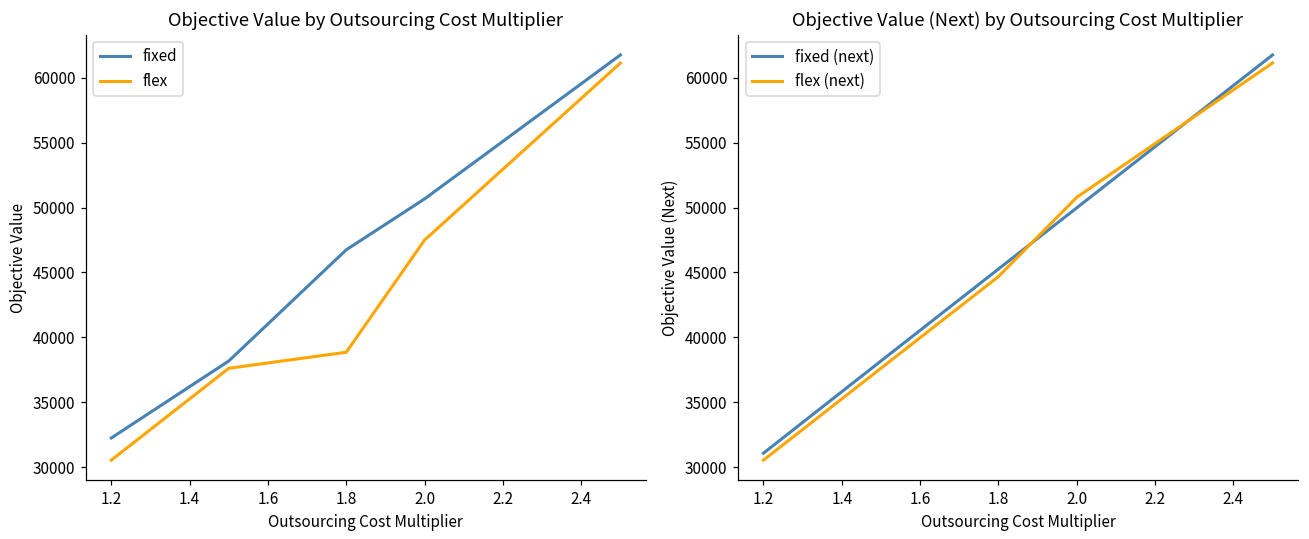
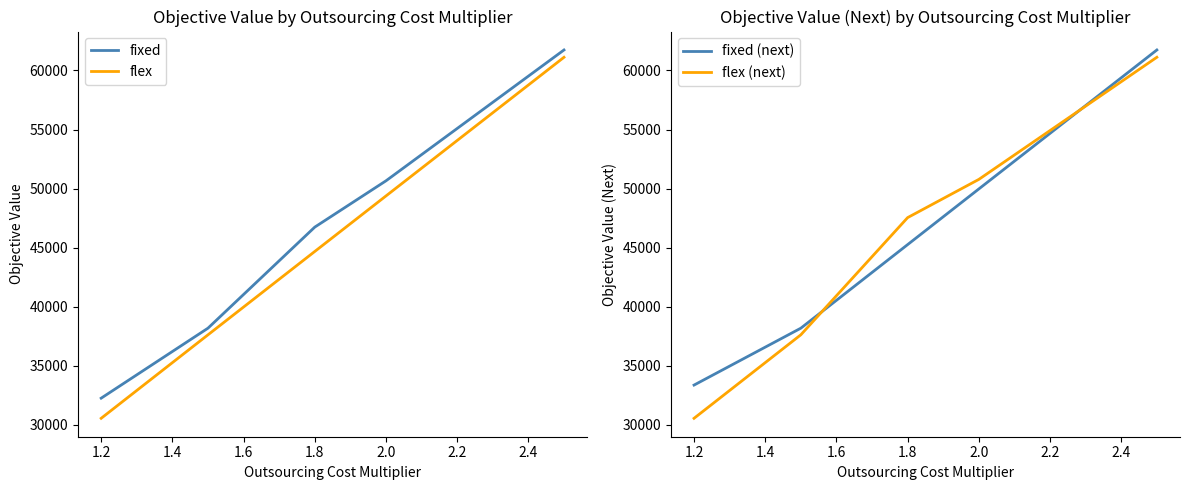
  {
    "Objective Value by Outsourcing Cost Multiplier": {
      "fixed": {
        "1.2": 32300,
        "1.8": 46700,
        "2.0": 50700
      },
      "flex": {
        "1.2": 30600,
-       "1.8": 38900,
-       "2.0": 47500
+       "1.8": 44700,
+       "2.0": 49400
      }
    },
    "Objective Value (Next) by Outsourcing Cost Multiplier": {
      "fixed (next)": {
-       "1.2": 31100,
+       "1.2": 33400,
        "1.8": 45300,
        "2.0": 50000
      },
      "flex (next)": {
        "1.2": 30600,
-       "1.8": 44700,
+       "1.8": 47500,
        "2.0": 50800
      }
    }
  }
